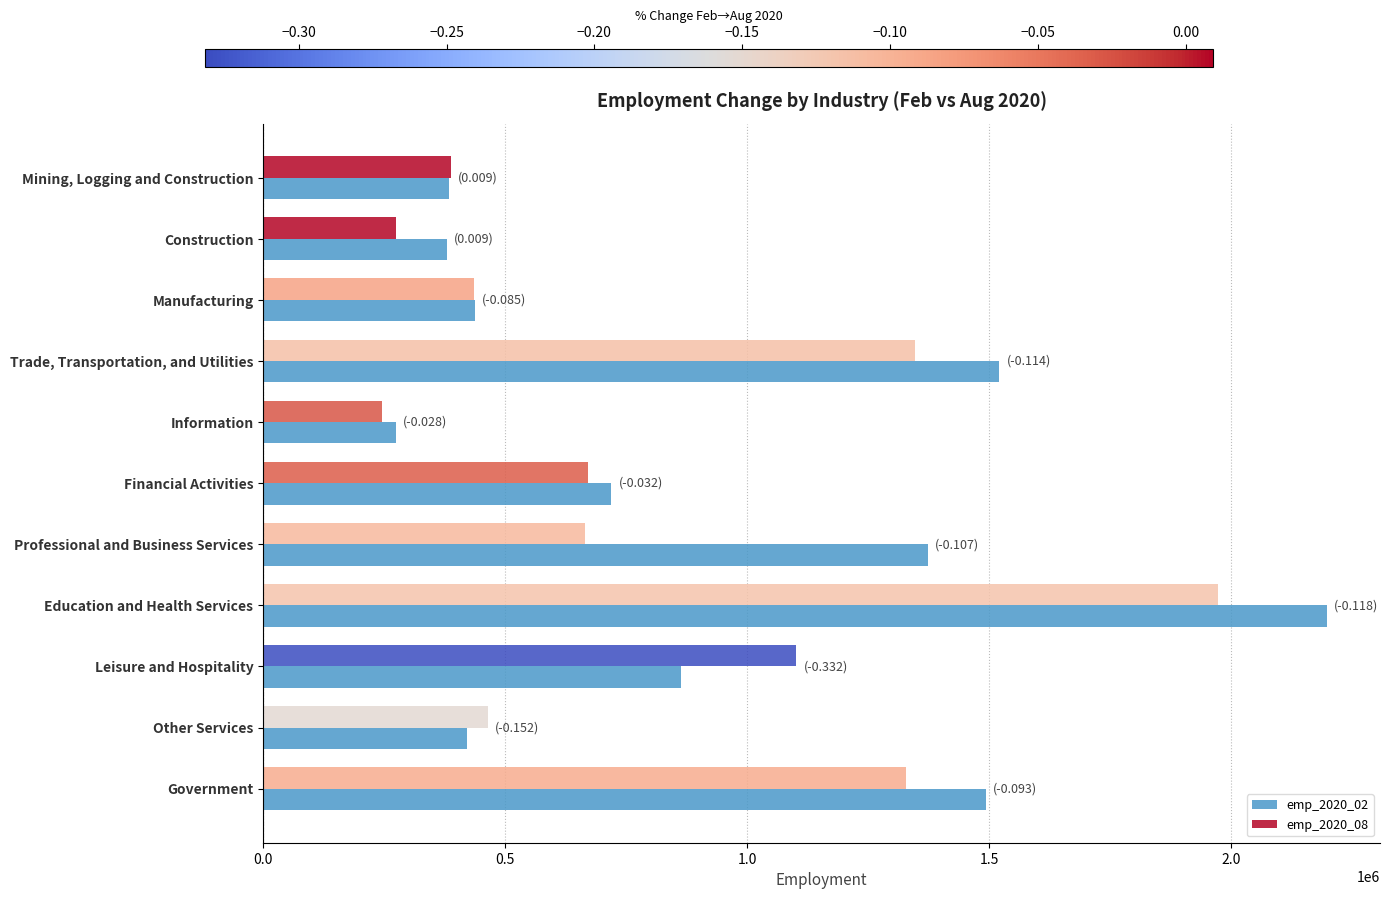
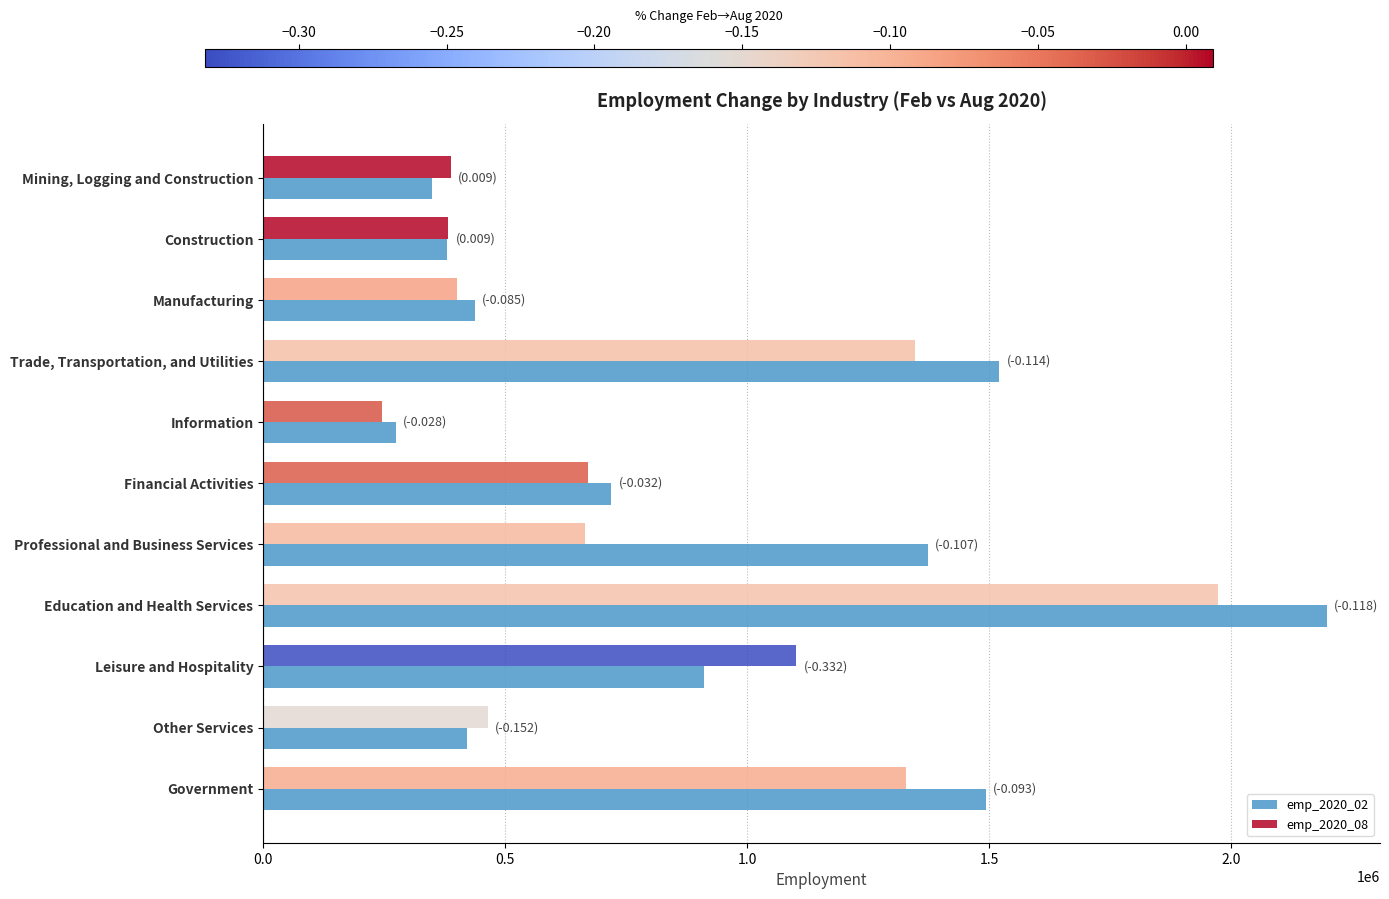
  {
    "emp_2020_02": {
-     "Mining, Logging and Construction": 380000,
+     "Mining, Logging and Construction": 350000,
      "Construction": 380000,
-     "Leisure and Hospitality": 860000,
+     "Leisure and Hospitality": 910000,
      "Other Services": 420000
    },
    "emp_2020_08": {
-     "Construction": 270000,
-     "Manufacturing": 440000,
+     "Construction": 380000,
+     "Manufacturing": 400000,
      "Trade, Transportation, and Utilities": 1350000,
      "Information": 240000,
      "Financial Activities": 670000,
      "Professional and Business Services": 660000,
      "Education and Health Services": 1970000,
      "Government": 1330000
    }
  }
